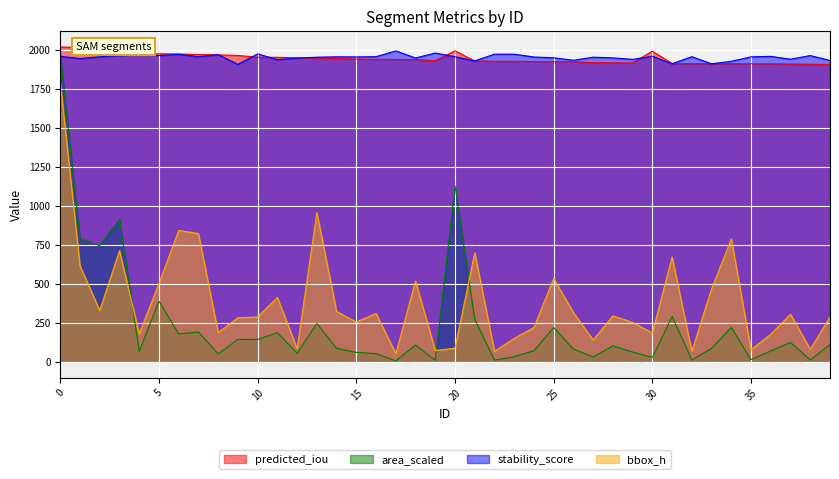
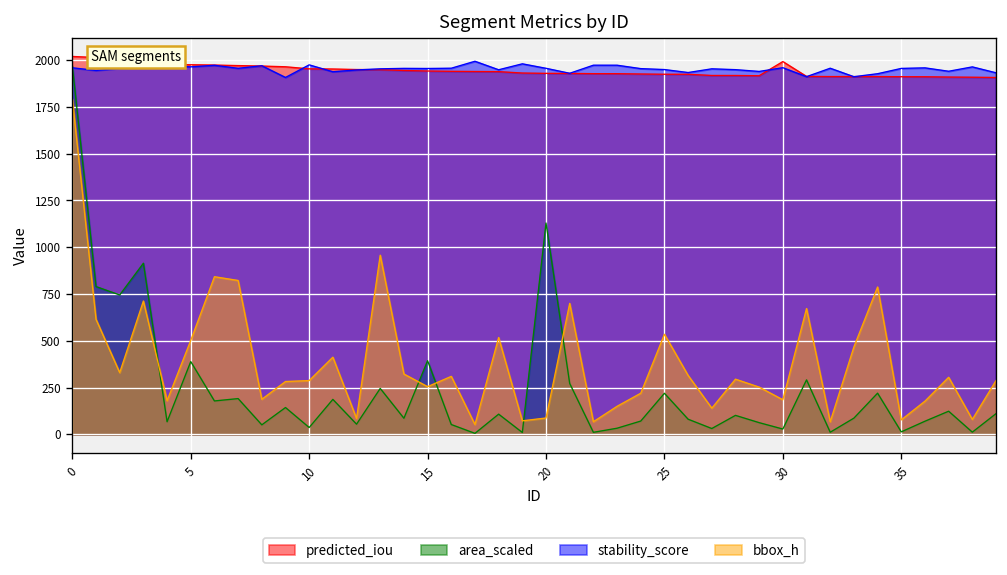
  {
    "predicted_iou": {
      "0": 2020,
      "10": 1950,
-     "20": 1990,
+     "20": 1930,
      "25": 1920,
      "30": 1990,
      "35": 1910
    },
    "area_scaled": {
      "5": 390,
-     "10": 140,
-     "15": 60,
+     "10": 40,
+     "15": 390,
      "20": 1130,
      "25": 220,
      "30": 30,
      "35": 10
    },
    "stability_score": {
      "10": 1970,
      "20": 1960,
      "25": 1950,
      "30": 1960,
      "35": 1960
    },
    "bbox_h": {
      "0": 1790,
      "5": 500,
      "10": 290,
      "15": 260,
      "20": 90,
      "25": 540,
      "30": 190,
      "35": 80
    }
  }
